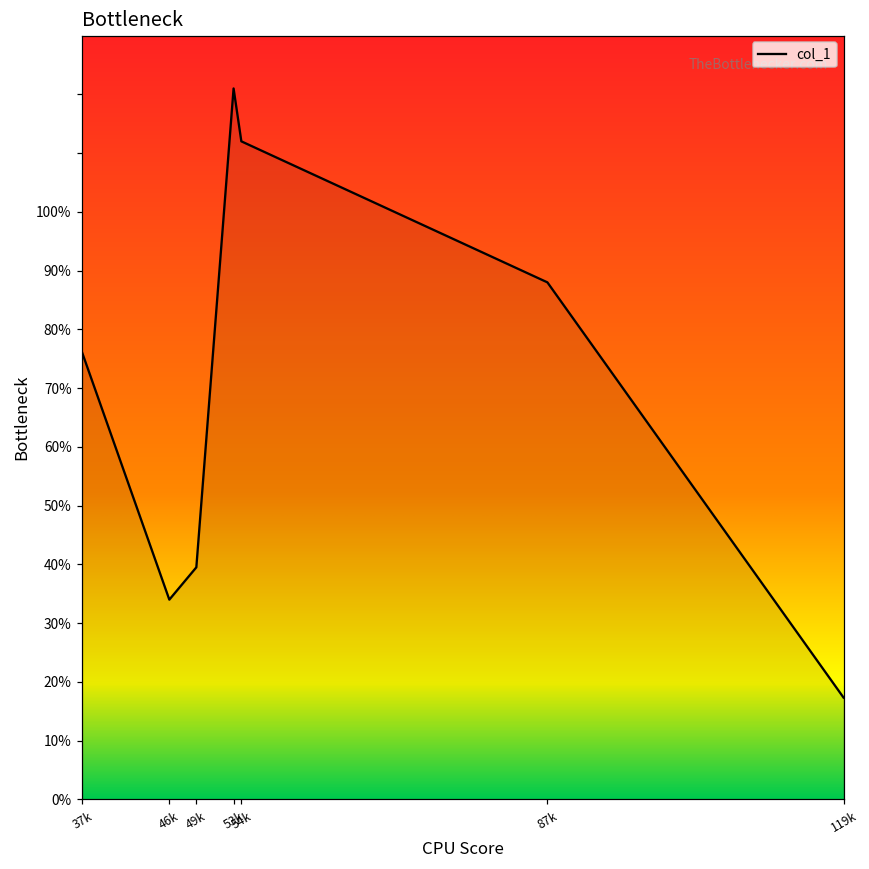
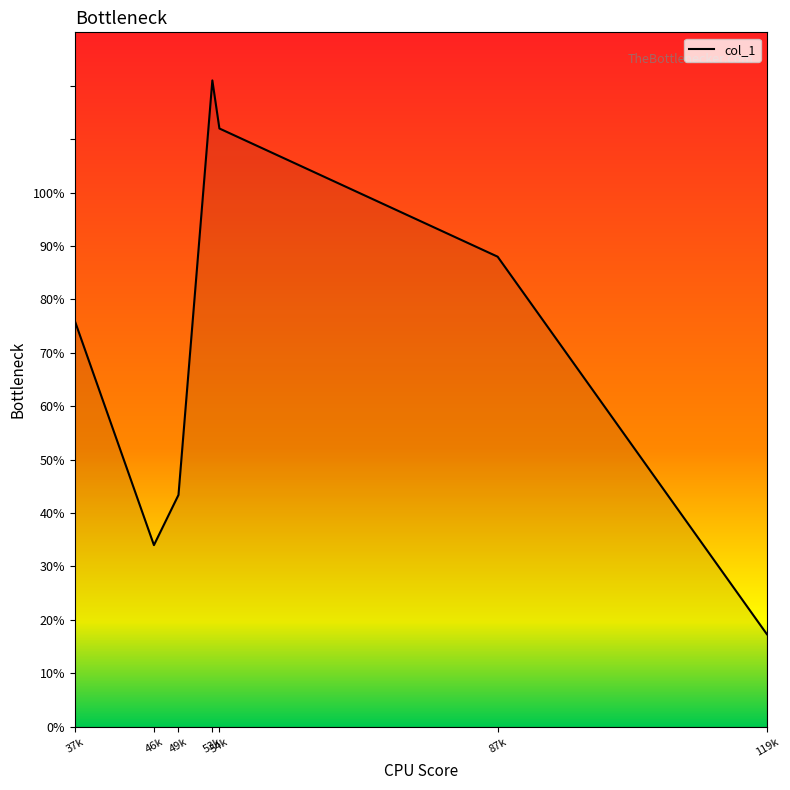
  {
    "37k": "76%",
    "46k": "34%",
-   "49k": "40%",
+   "49k": "43%",
    "53k": "121%",
    "54k": "112%",
    "87k": "88%",
    "119k": "17%"
  }
